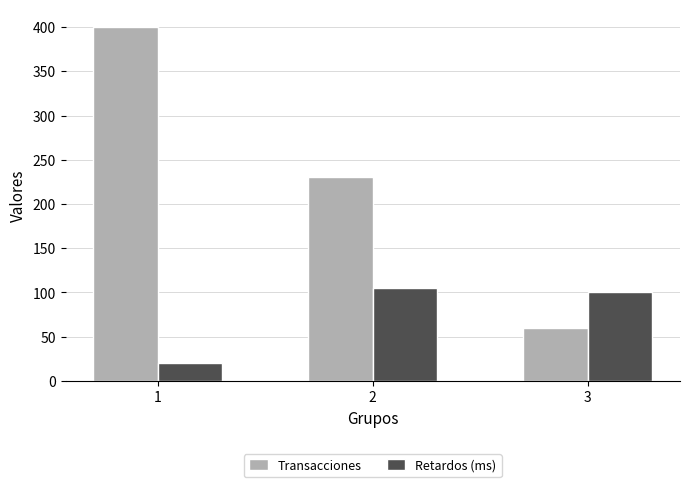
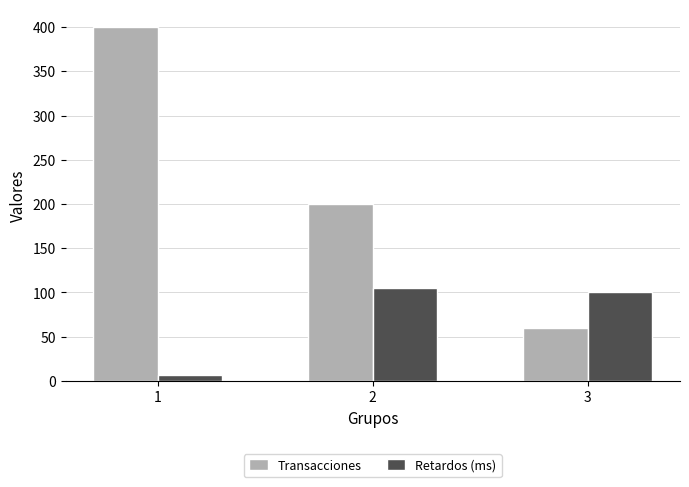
  {
    "Transacciones": {
      "1": 400,
-     "2": 230,
+     "2": 200,
      "3": 60
    },
    "Retardos (ms)": {
-     "1": 20,
+     "1": 10,
      "2": 110,
      "3": 100
    }
  }
